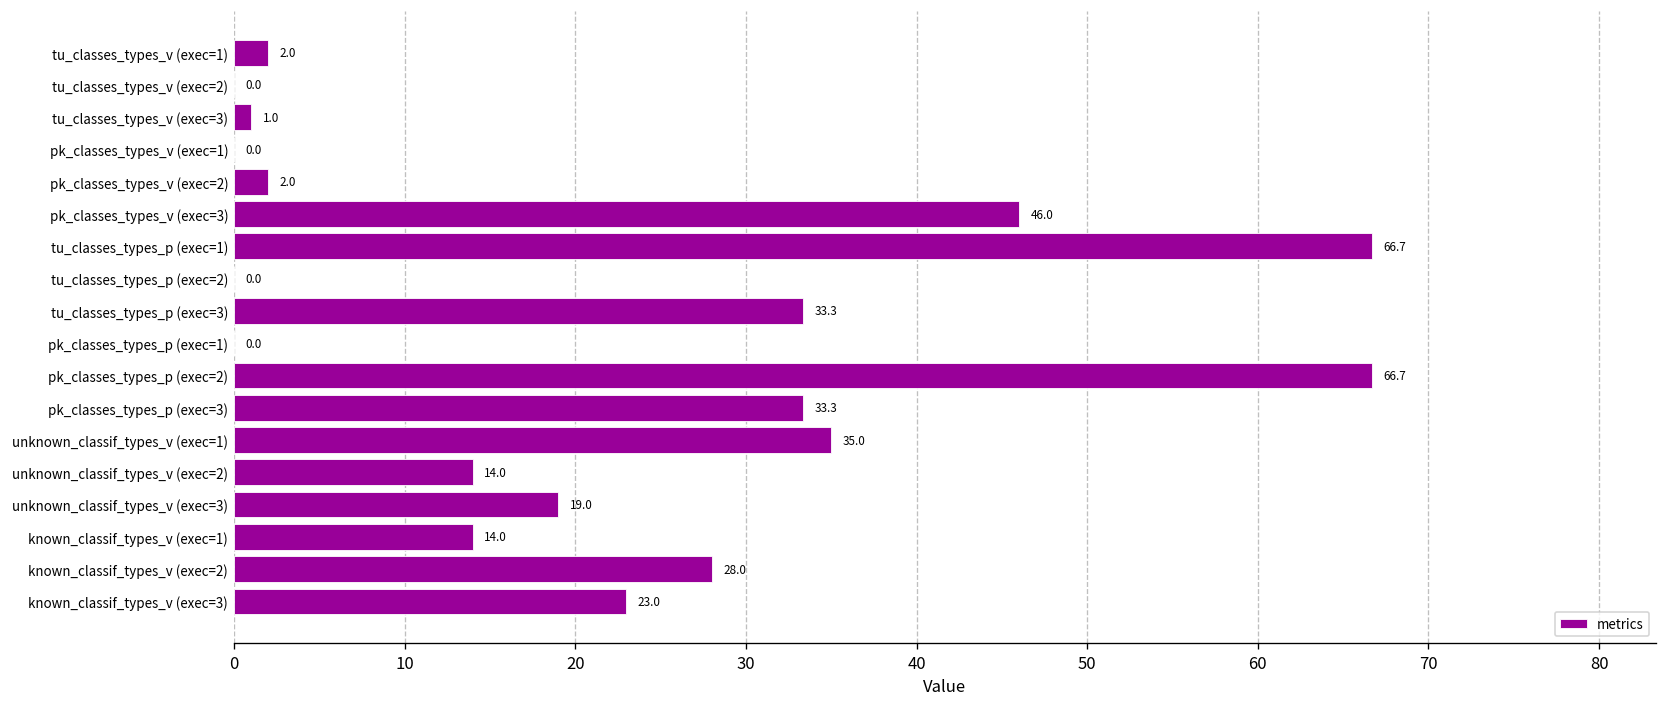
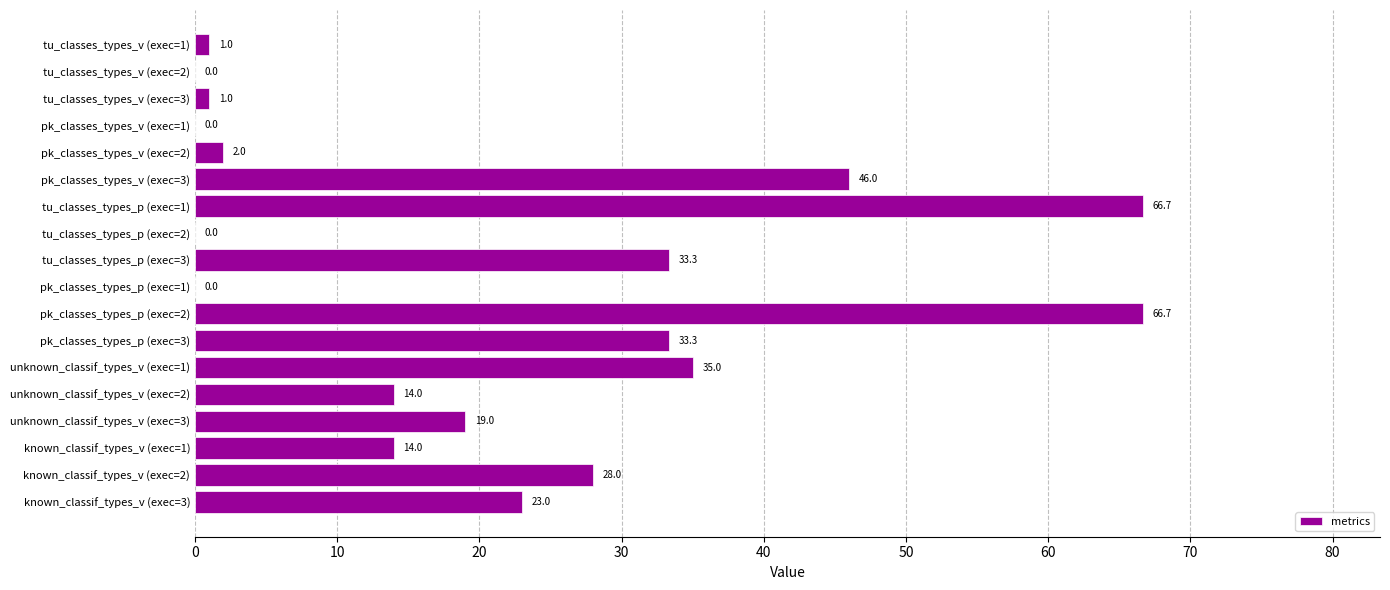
  {
-   "tu_classes_types_v (exec=1)": 2.0,
+   "tu_classes_types_v (exec=1)": 1.0,
    "tu_classes_types_v (exec=2)": 0.0,
    "tu_classes_types_v (exec=3)": 1.0,
    "pk_classes_types_v (exec=1)": 0.0,
    "pk_classes_types_v (exec=2)": 2.0,
    "pk_classes_types_v (exec=3)": 46.0,
    "tu_classes_types_p (exec=1)": 66.7,
    "tu_classes_types_p (exec=2)": 0.0,
    "tu_classes_types_p (exec=3)": 33.3,
    "pk_classes_types_p (exec=1)": 0.0,
    "pk_classes_types_p (exec=2)": 66.7,
    "pk_classes_types_p (exec=3)": 33.3,
    "unknown_classif_types_v (exec=1)": 35.0,
    "unknown_classif_types_v (exec=2)": 14.0,
    "unknown_classif_types_v (exec=3)": 19.0,
    "known_classif_types_v (exec=1)": 14.0,
    "known_classif_types_v (exec=2)": 28.0,
    "known_classif_types_v (exec=3)": 23.0
  }
